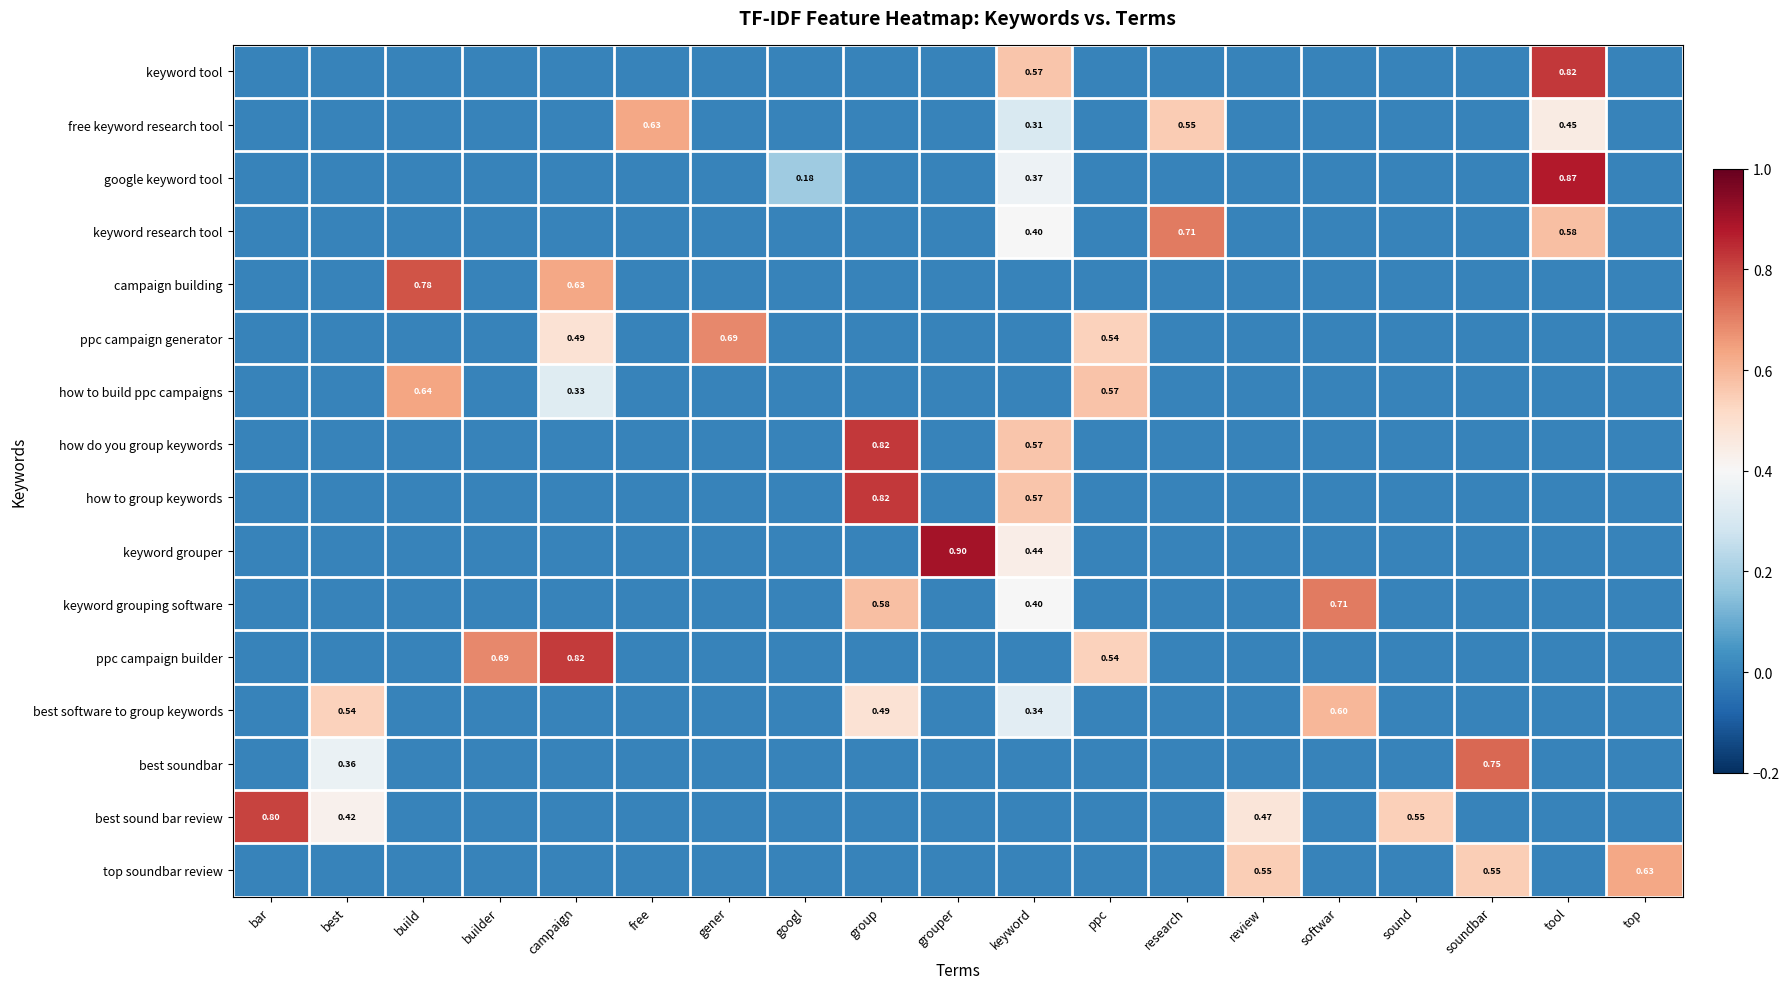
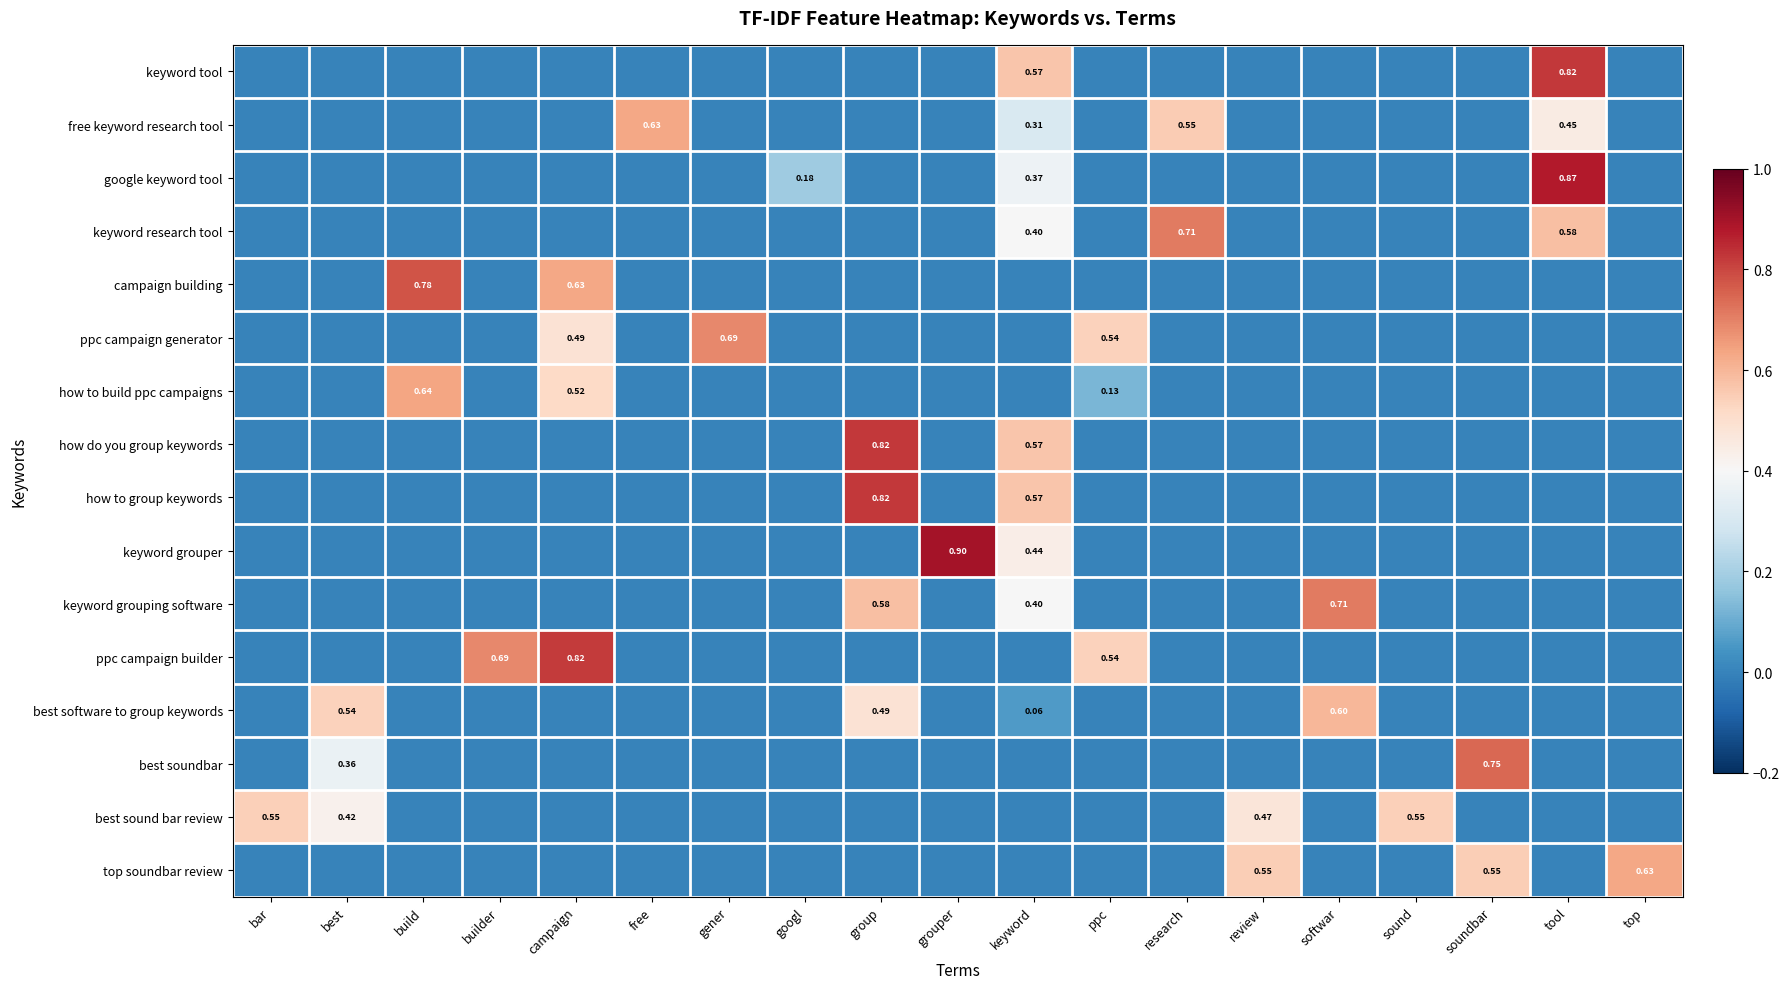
  {
    "keyword tool": {
      "keyword": 0.57,
      "tool": 0.82
    },
    "free keyword research tool": {
      "free": 0.63,
      "keyword": 0.31,
      "research": 0.55,
      "tool": 0.45
    },
    "google keyword tool": {
      "googl": 0.18,
      "keyword": 0.37,
      "tool": 0.87
    },
    "keyword research tool": {
      "keyword": 0.40,
      "research": 0.71,
      "tool": 0.58
    },
    "campaign building": {
      "build": 0.78,
      "campaign": 0.63
    },
    "ppc campaign generator": {
      "campaign": 0.49,
      "gener": 0.69,
      "ppc": 0.54
    },
    "how to build ppc campaigns": {
      "build": 0.64,
-     "campaign": 0.33,
-     "ppc": 0.57
+     "campaign": 0.52,
+     "ppc": 0.13
    },
    "how do you group keywords": {
      "group": 0.82,
      "keyword": 0.57
    },
    "how to group keywords": {
      "group": 0.82,
      "keyword": 0.57
    },
    "keyword grouper": {
      "grouper": 0.90,
      "keyword": 0.44
    },
    "keyword grouping software": {
      "group": 0.58,
      "keyword": 0.40,
      "softwar": 0.71
    },
    "ppc campaign builder": {
      "builder": 0.69,
      "campaign": 0.82,
      "ppc": 0.54
    },
    "best software to group keywords": {
      "best": 0.54,
      "group": 0.49,
-     "keyword": 0.34,
+     "keyword": 0.06,
      "softwar": 0.60
    },
    "best soundbar": {
      "best": 0.36,
      "soundbar": 0.75
    },
    "best sound bar review": {
-     "bar": 0.80,
+     "bar": 0.55,
      "best": 0.42,
      "review": 0.47,
      "sound": 0.55
    },
    "top soundbar review": {
      "review": 0.55,
      "soundbar": 0.55,
      "top": 0.63
    }
  }
